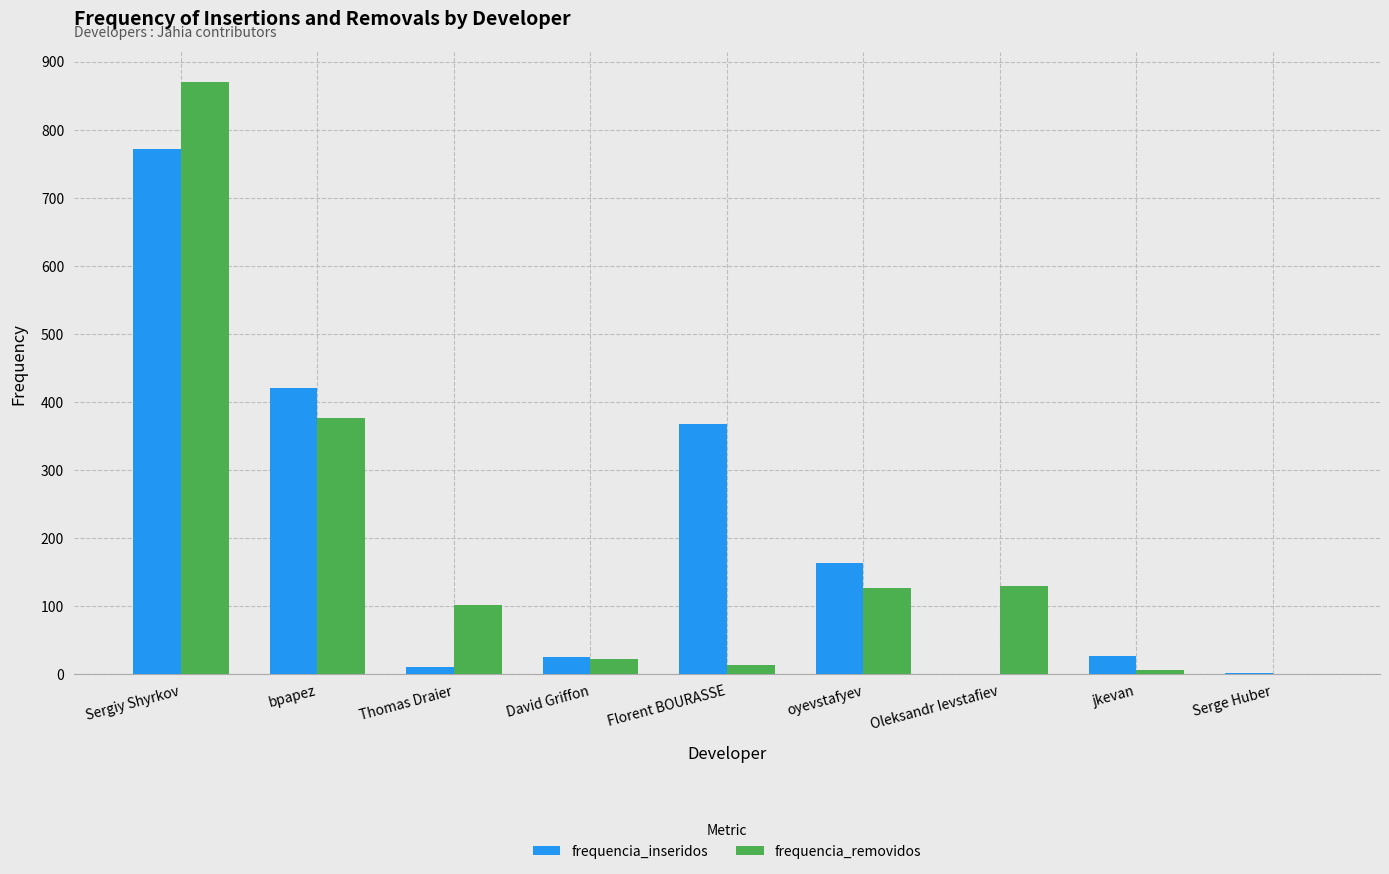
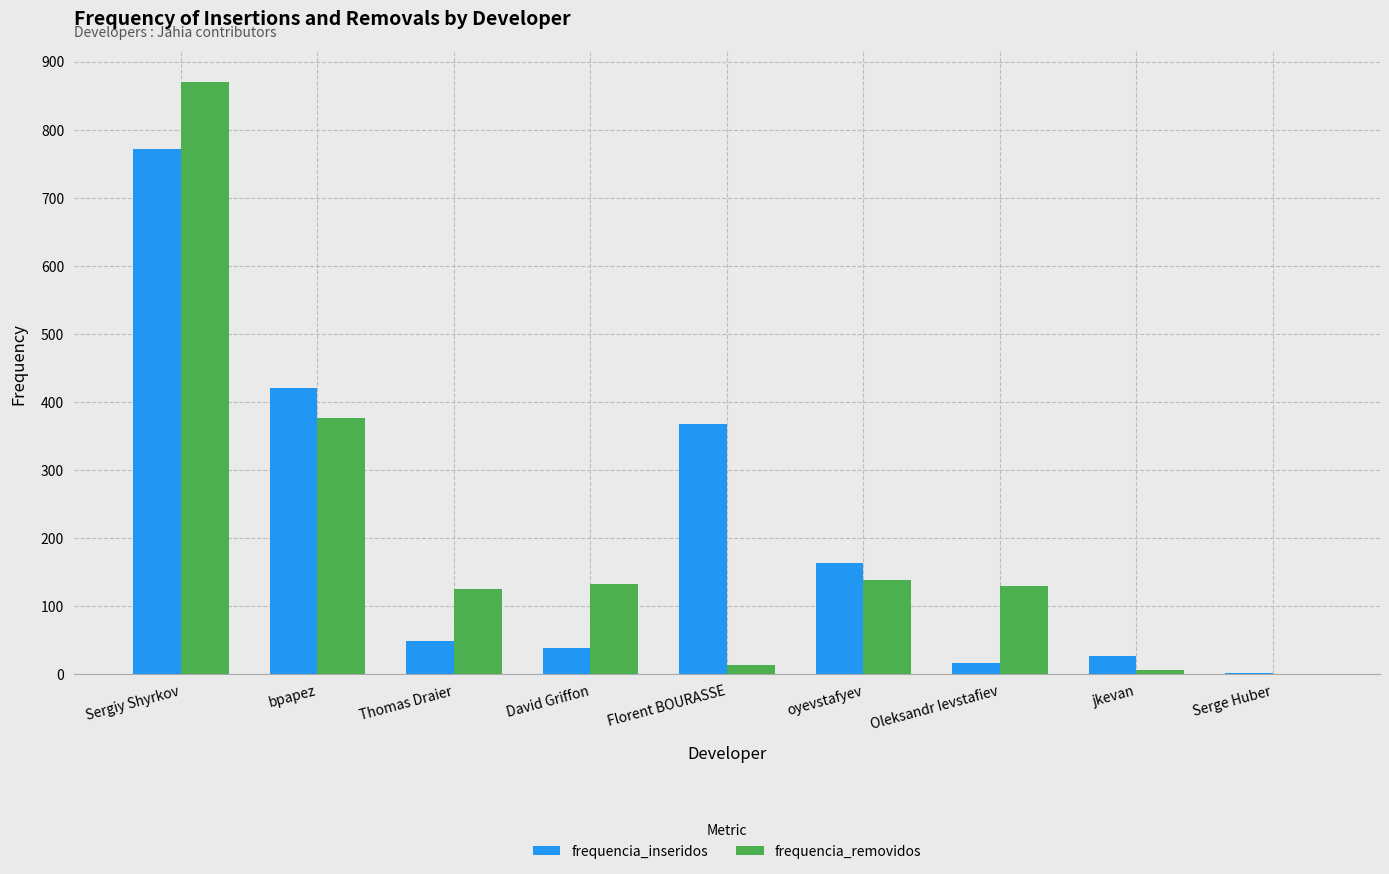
  {
    "frequencia_inseridos": {
      "Sergiy Shyrkov": 770,
      "bpapez": 420,
-     "Thomas Draier": 10,
-     "David Griffon": 30,
+     "Thomas Draier": 50,
+     "David Griffon": 40,
      "Florent BOURASSE": 370,
      "oyevstafyev": 160,
-     "Oleksandr Ievstafiev": 0,
+     "Oleksandr Ievstafiev": 20,
      "jkevan": 30
    },
    "frequencia_removidos": {
      "Sergiy Shyrkov": 870,
      "bpapez": 380,
-     "Thomas Draier": 100,
-     "David Griffon": 20,
+     "Thomas Draier": 130,
+     "David Griffon": 130,
      "Florent BOURASSE": 10,
-     "oyevstafyev": 130,
+     "oyevstafyev": 140,
      "Oleksandr Ievstafiev": 130,
      "jkevan": 10
    }
  }
